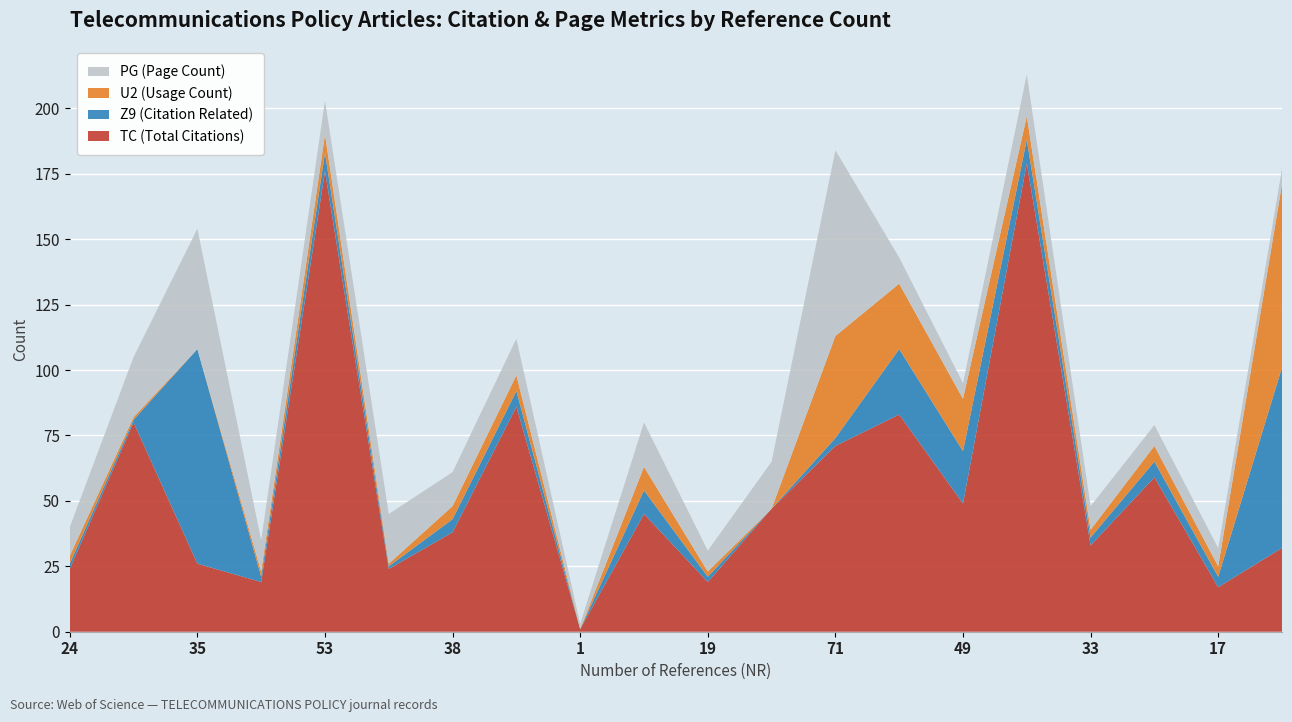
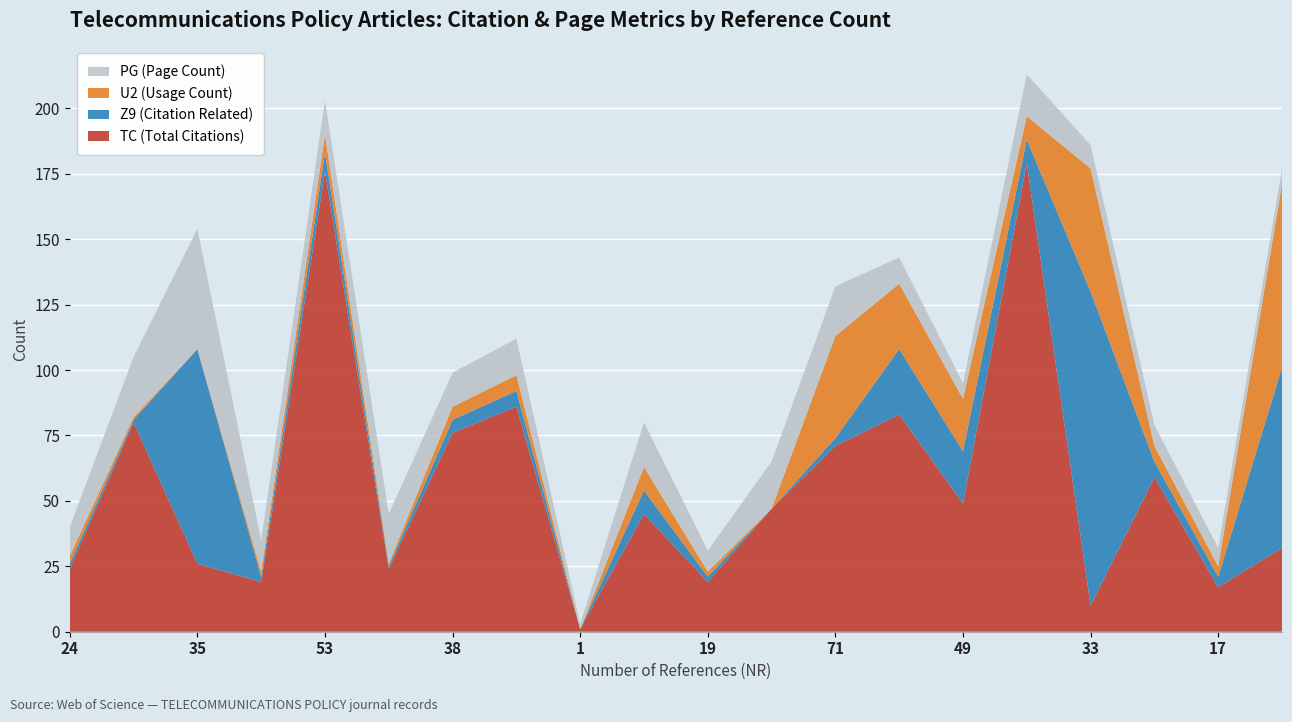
  {
    "TC (Total Citations)": {
      "35": 26,
      "53": 176,
-     "38": 38,
+     "38": 76,
      "71": 71,
      "49": 49,
-     "33": 33,
+     "33": 10,
      "17": 17
    },
    "Z9 (Citation Related)": {
      "53": 7,
      "38": 5,
      "71": 3,
      "49": 20,
-     "33": 3,
+     "33": 120,
      "17": 4
    },
    "U2 (Usage Count)": {
      "53": 7,
      "38": 5,
      "71": 39,
      "49": 20,
-     "33": 3,
+     "33": 47,
      "17": 4
    },
    "PG (Page Count)": {
      "35": 46,
      "53": 13,
      "38": 13,
      "1": 2,
-     "71": 71,
+     "71": 19,
      "49": 6,
      "33": 9,
      "17": 7
    }
  }
